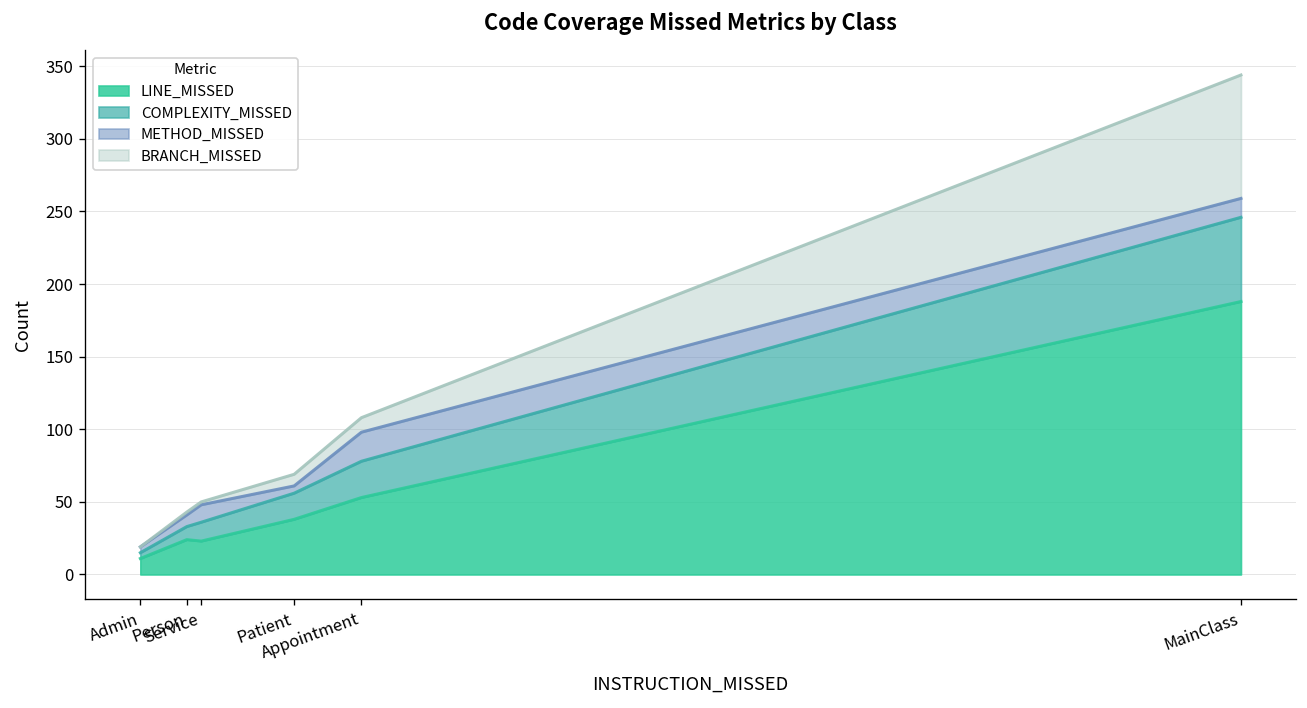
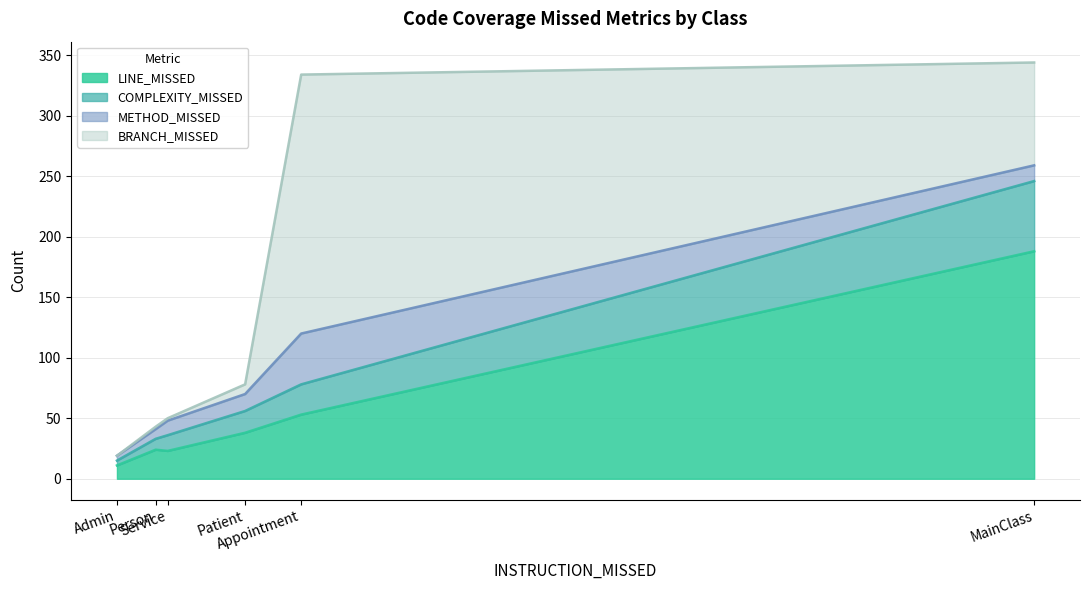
  {
    "METHOD_MISSED": {
-     "Patient": 5,
-     "Appointment": 20,
+     "Patient": 14,
+     "Appointment": 42,
      "MainClass": 13
    },
    "BRANCH_MISSED": {
      "Patient": 8,
-     "Appointment": 10,
+     "Appointment": 214,
      "MainClass": 85
    }
  }
